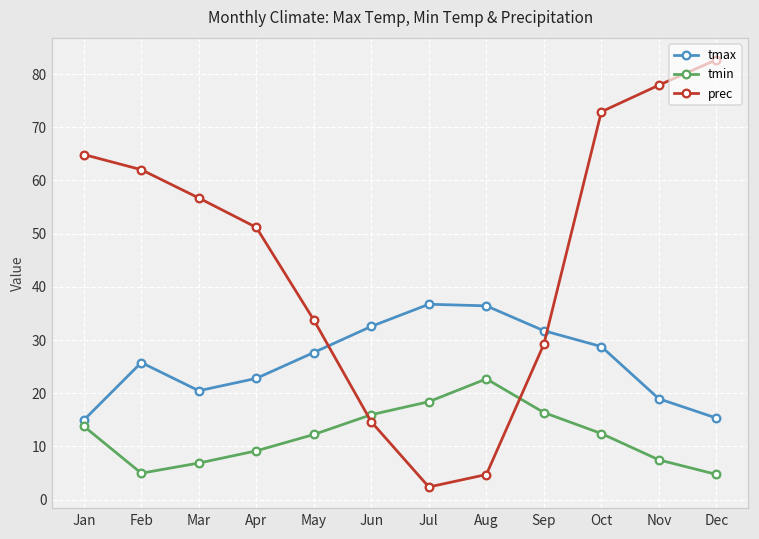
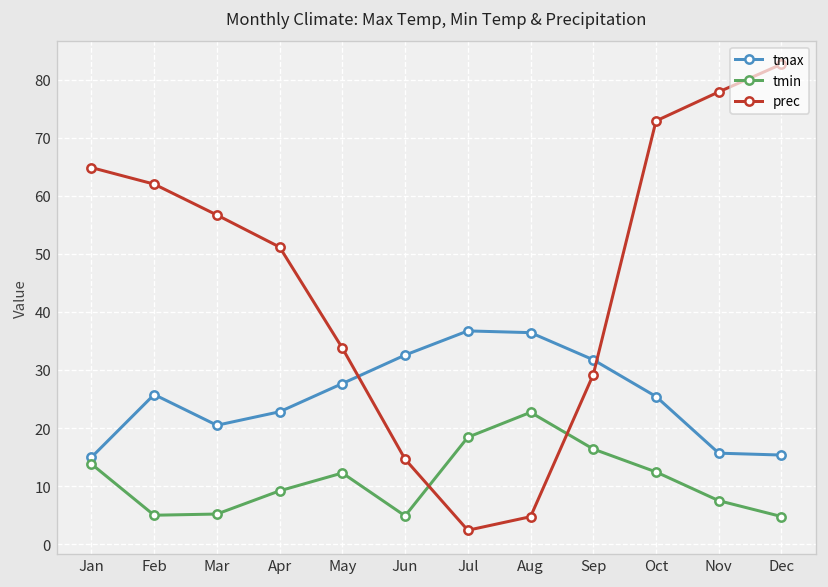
  {
    "tmax": {
      "Jan": 15,
      "Feb": 26,
      "Mar": 20,
      "Apr": 23,
      "May": 28,
      "Jun": 33,
      "Jul": 37,
      "Aug": 36,
      "Sep": 32,
-     "Oct": 29,
-     "Nov": 19,
+     "Oct": 25,
+     "Nov": 16,
      "Dec": 15
    },
    "tmin": {
      "Jan": 14,
      "Feb": 5,
-     "Mar": 7,
+     "Mar": 5,
      "Apr": 9,
      "May": 12,
-     "Jun": 16,
+     "Jun": 5,
      "Jul": 18,
      "Aug": 23,
      "Sep": 16,
      "Oct": 12,
      "Nov": 7,
      "Dec": 5
    },
    "prec": {
      "Jan": 65,
      "Feb": 62,
      "Mar": 57,
      "Apr": 51,
      "May": 34,
      "Jun": 15,
      "Jul": 2,
      "Aug": 5,
      "Sep": 29,
      "Oct": 73,
      "Nov": 78
    }
  }
